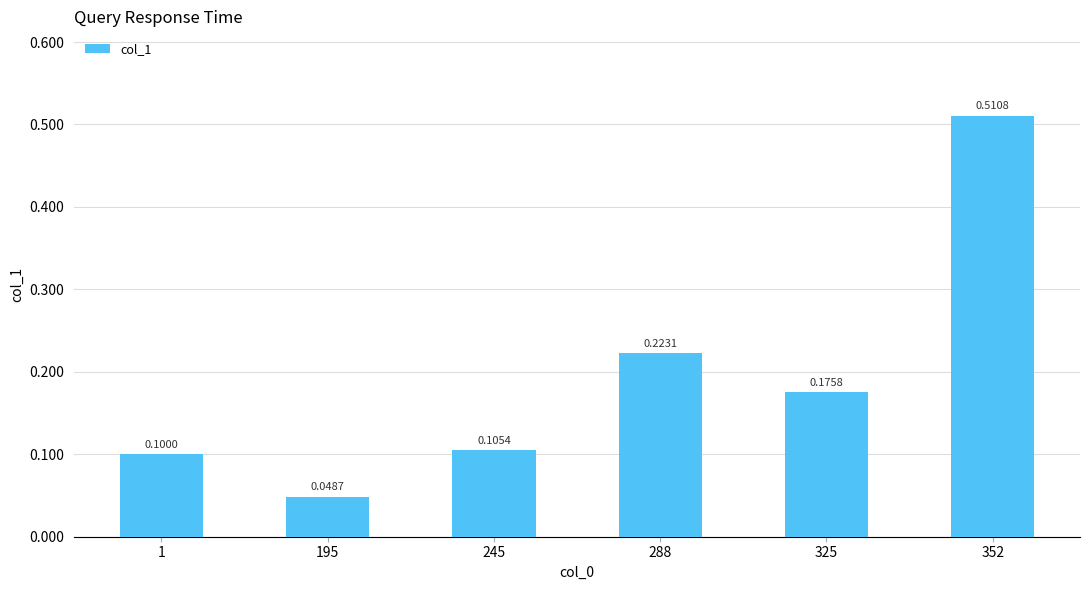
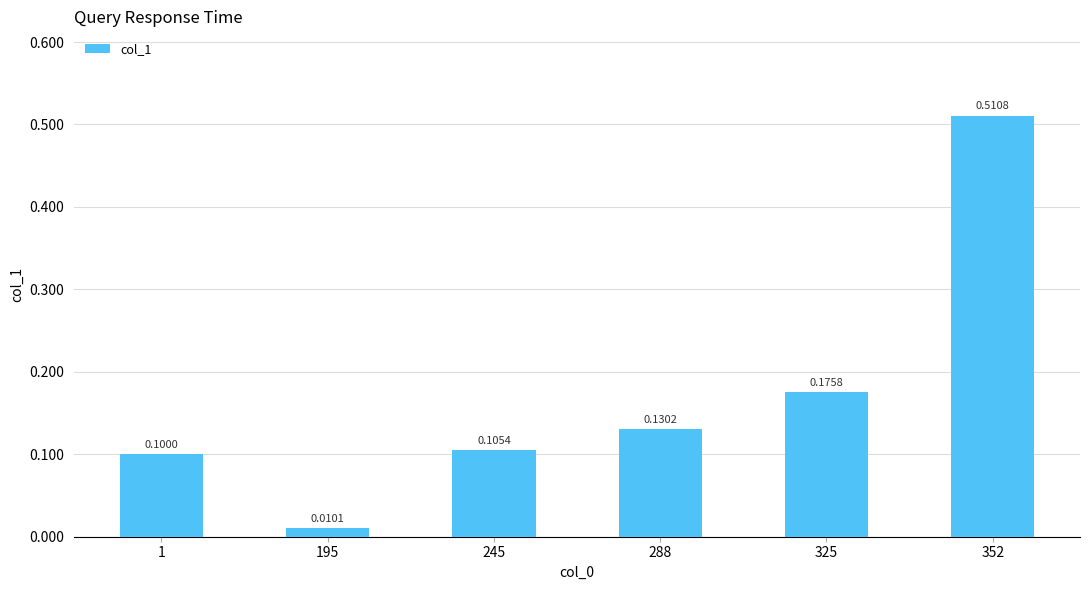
  {
    "1": 0.1000,
-   "195": 0.0487,
+   "195": 0.0101,
    "245": 0.1054,
-   "288": 0.2231,
+   "288": 0.1302,
    "325": 0.1758,
    "352": 0.5108
  }
